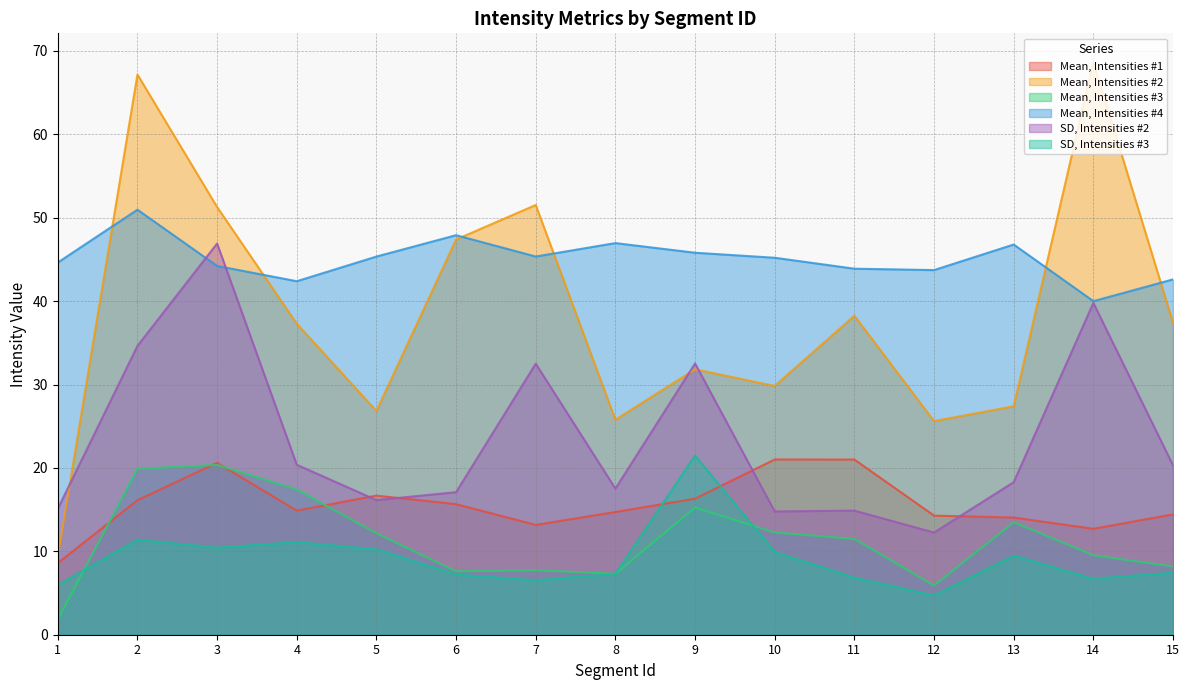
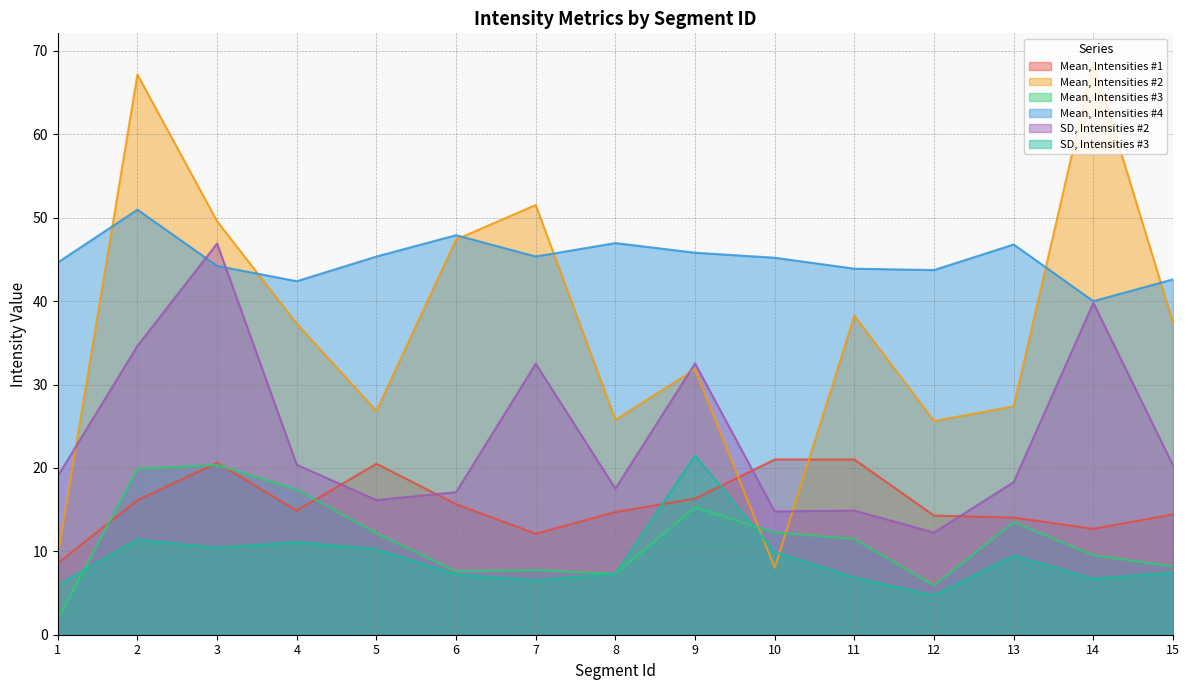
  {
    "Mean, Intensities #1": {
      "1": 9,
      "2": 16,
      "4": 15,
-     "5": 17,
+     "5": 21,
      "6": 16,
-     "7": 13,
+     "7": 12,
      "8": 15,
      "9": 16,
      "10": 21,
      "11": 21,
      "12": 14,
      "13": 14,
      "14": 13,
      "15": 14
    },
    "Mean, Intensities #2": {
      "1": 9,
      "2": 67,
-     "3": 51,
+     "3": 50,
      "4": 37,
      "5": 27,
      "6": 47,
      "7": 52,
      "8": 26,
      "9": 32,
-     "10": 30,
+     "10": 8,
      "11": 38,
      "12": 26,
      "13": 27,
      "15": 37
    },
    "SD, Intensities #2": {
-     "1": 15,
+     "1": 19,
      "2": 35,
      "3": 47,
      "4": 20,
      "5": 16,
      "6": 17,
      "7": 32,
      "8": 18,
      "9": 33,
      "10": 15,
      "11": 15,
      "12": 12,
      "13": 18,
      "15": 20
    }
  }
